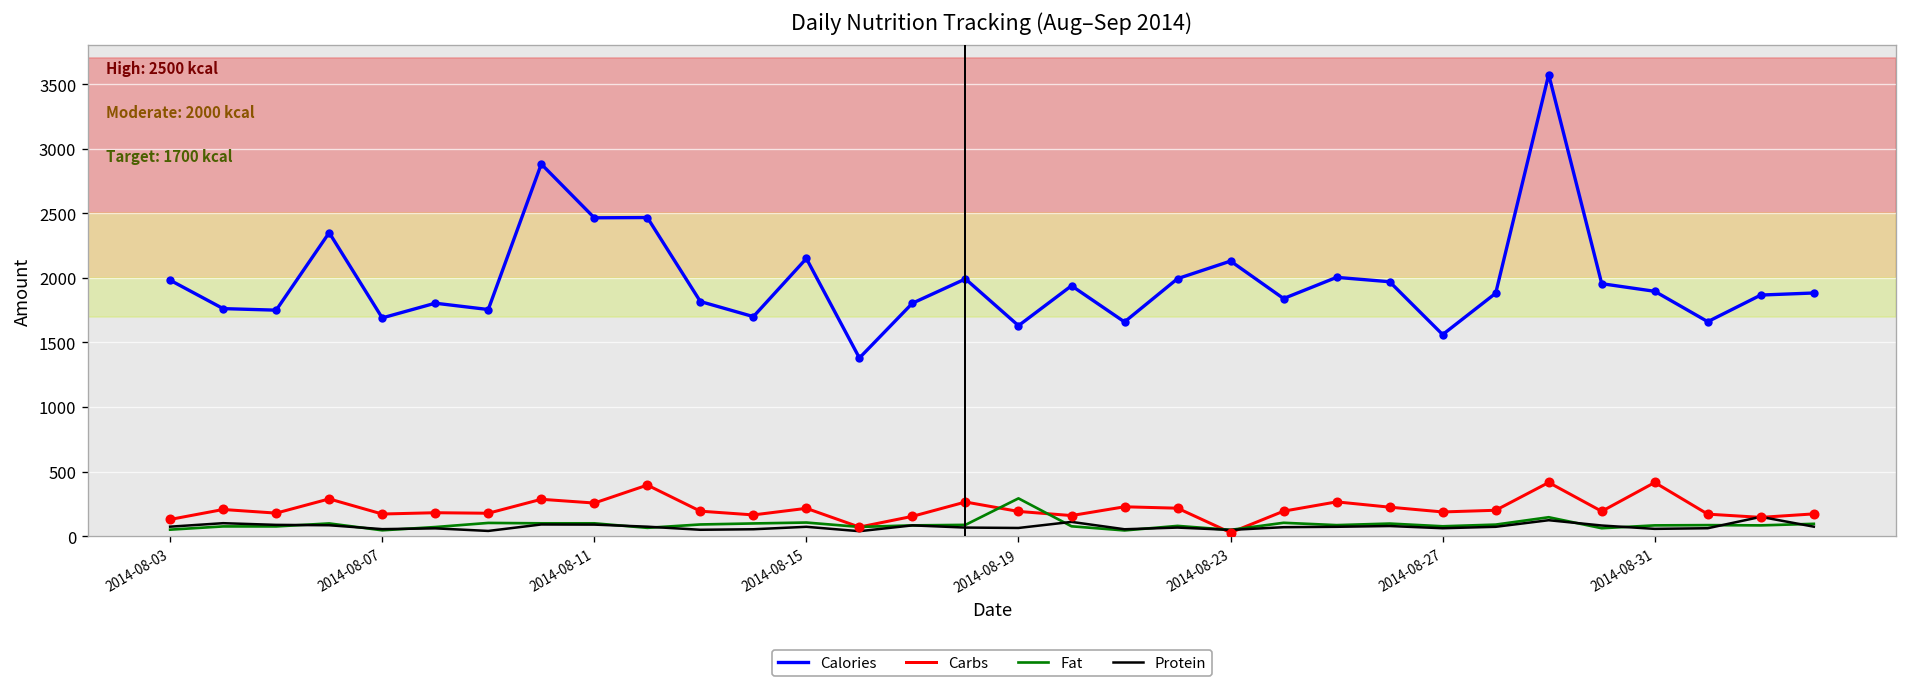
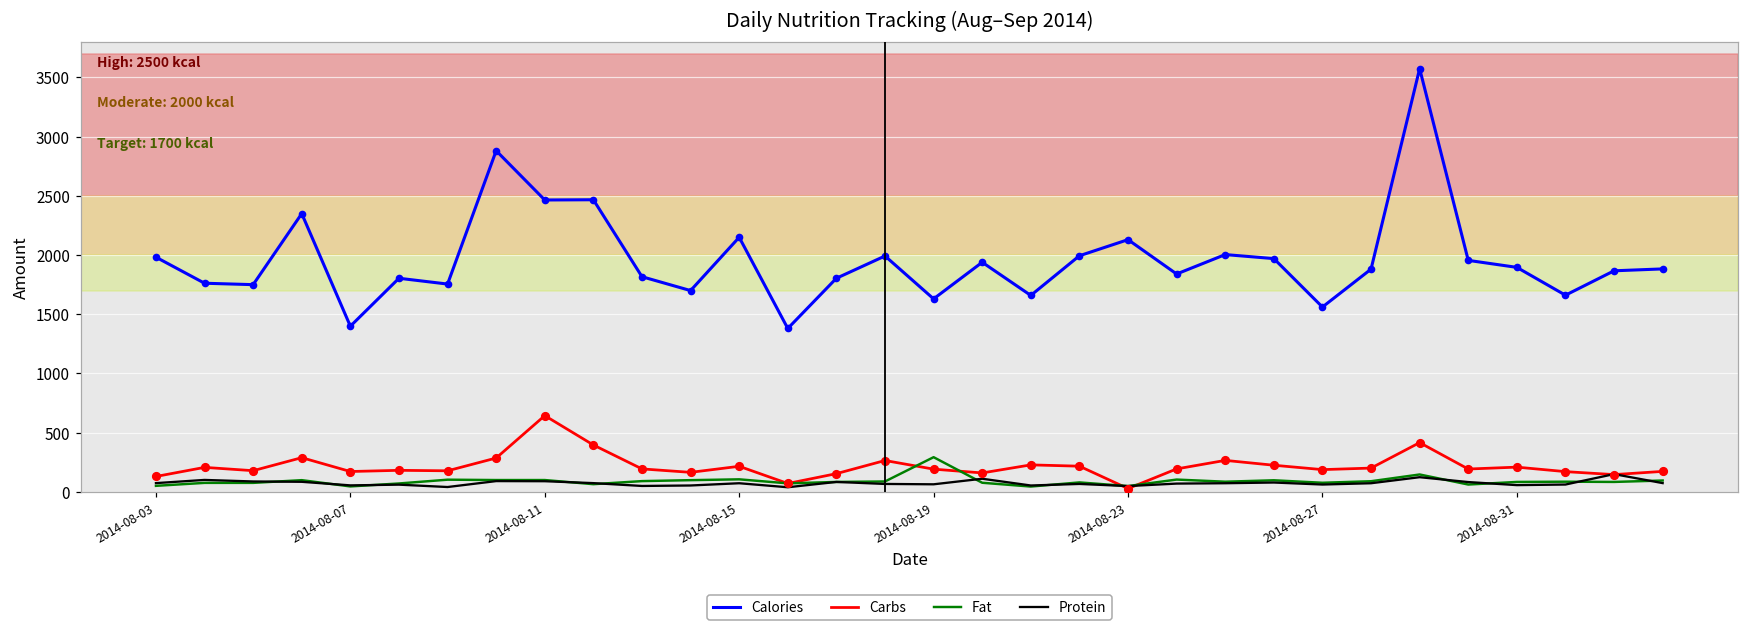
  {
    "Calories": {
      "2014-08-03": 1980,
-     "2014-08-07": 1690,
+     "2014-08-07": 1400,
      "2014-08-11": 2470,
      "2014-08-15": 2150,
      "2014-08-19": 1630,
      "2014-08-23": 2130,
      "2014-08-27": 1560,
      "2014-08-31": 1900
    },
    "Carbs": {
      "2014-08-03": 130,
      "2014-08-07": 170,
-     "2014-08-11": 260,
+     "2014-08-11": 640,
      "2014-08-15": 220,
      "2014-08-19": 190,
      "2014-08-27": 190,
-     "2014-08-31": 420
+     "2014-08-31": 210
    },
    "Fat": {
      "2014-08-15": 110,
      "2014-08-19": 290,
      "2014-08-31": 80
    },
    "Protein": {
      "2014-08-15": 70,
      "2014-08-19": 60,
      "2014-08-31": 60
    }
  }
